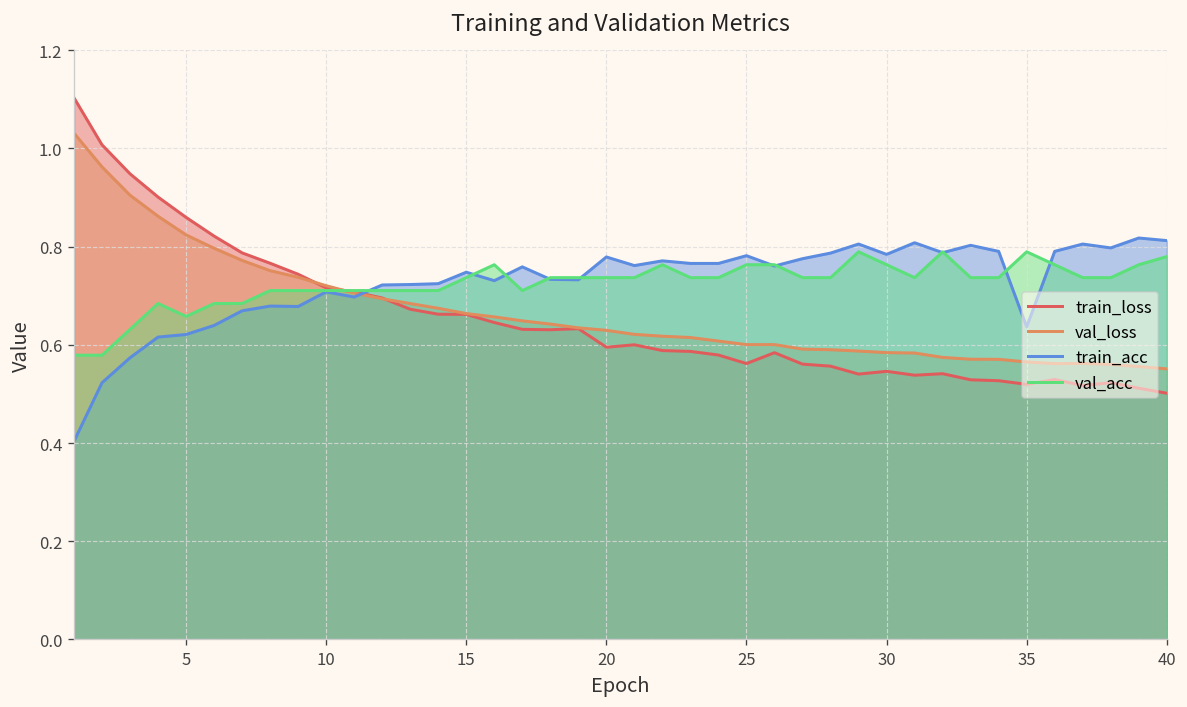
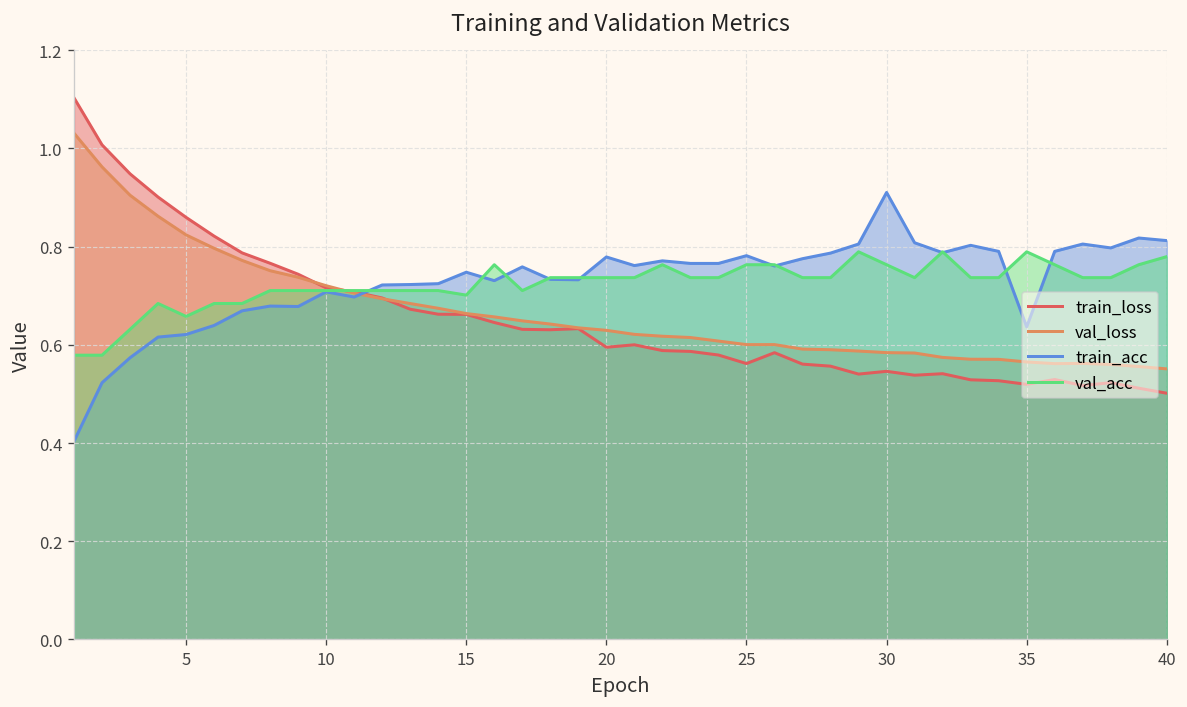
  {
    "train_acc": {
      "5": 0.62,
      "15": 0.75,
      "20": 0.78,
      "25": 0.78,
-     "30": 0.78,
+     "30": 0.91,
      "40": 0.81
    },
    "val_acc": {
      "5": 0.66,
-     "15": 0.74,
+     "15": 0.70,
      "20": 0.74,
      "25": 0.76,
      "30": 0.76,
      "35": 0.79,
      "40": 0.78
    }
  }
